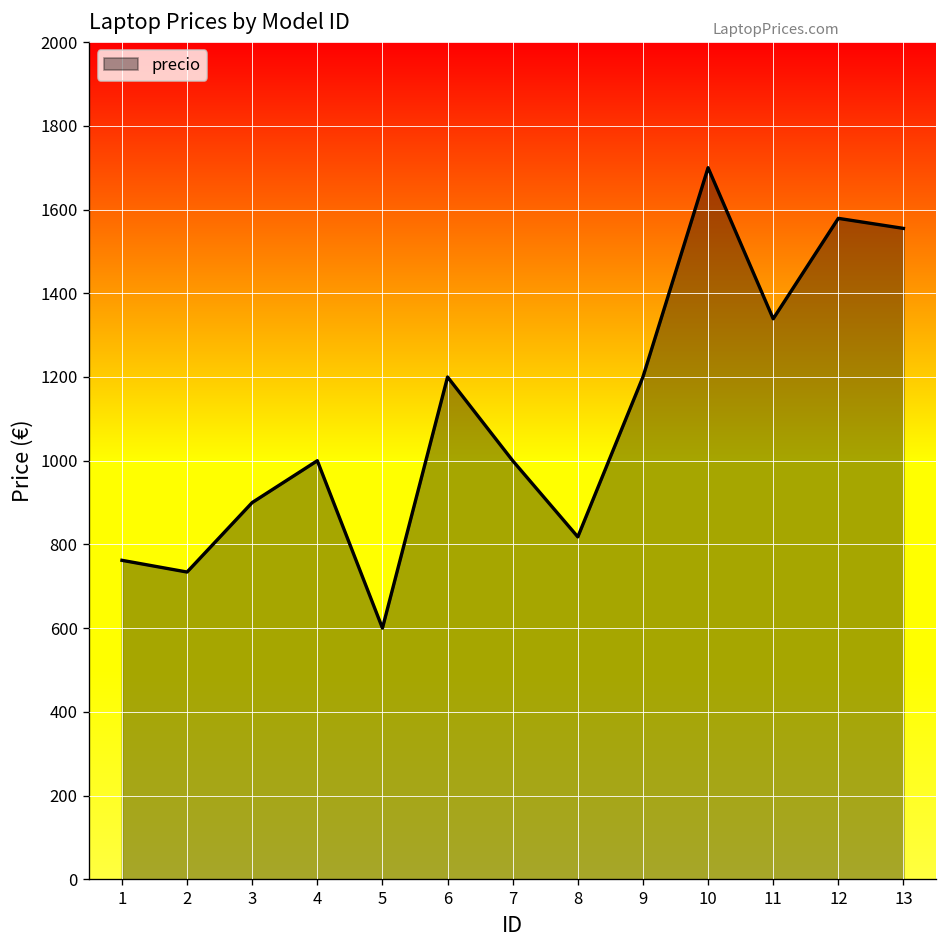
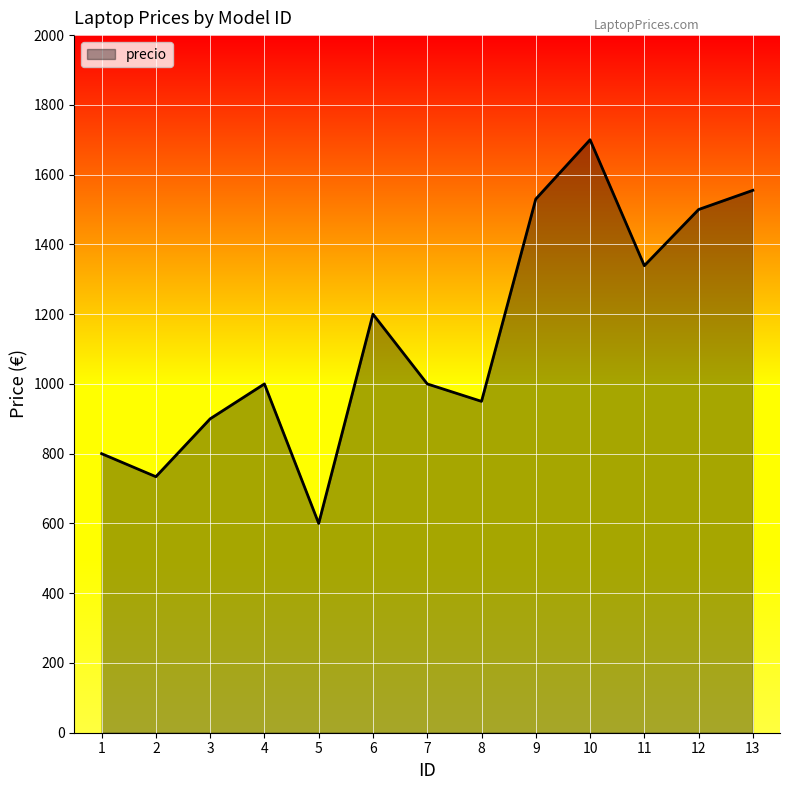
  {
-   "1": 760,
+   "1": 800,
    "2": 730,
    "3": 900,
    "4": 1000,
    "5": 600,
    "6": 1200,
    "7": 1000,
-   "8": 820,
-   "9": 1200,
+   "8": 950,
+   "9": 1530,
    "10": 1700,
    "11": 1340,
-   "12": 1580,
+   "12": 1500,
    "13": 1560
  }
